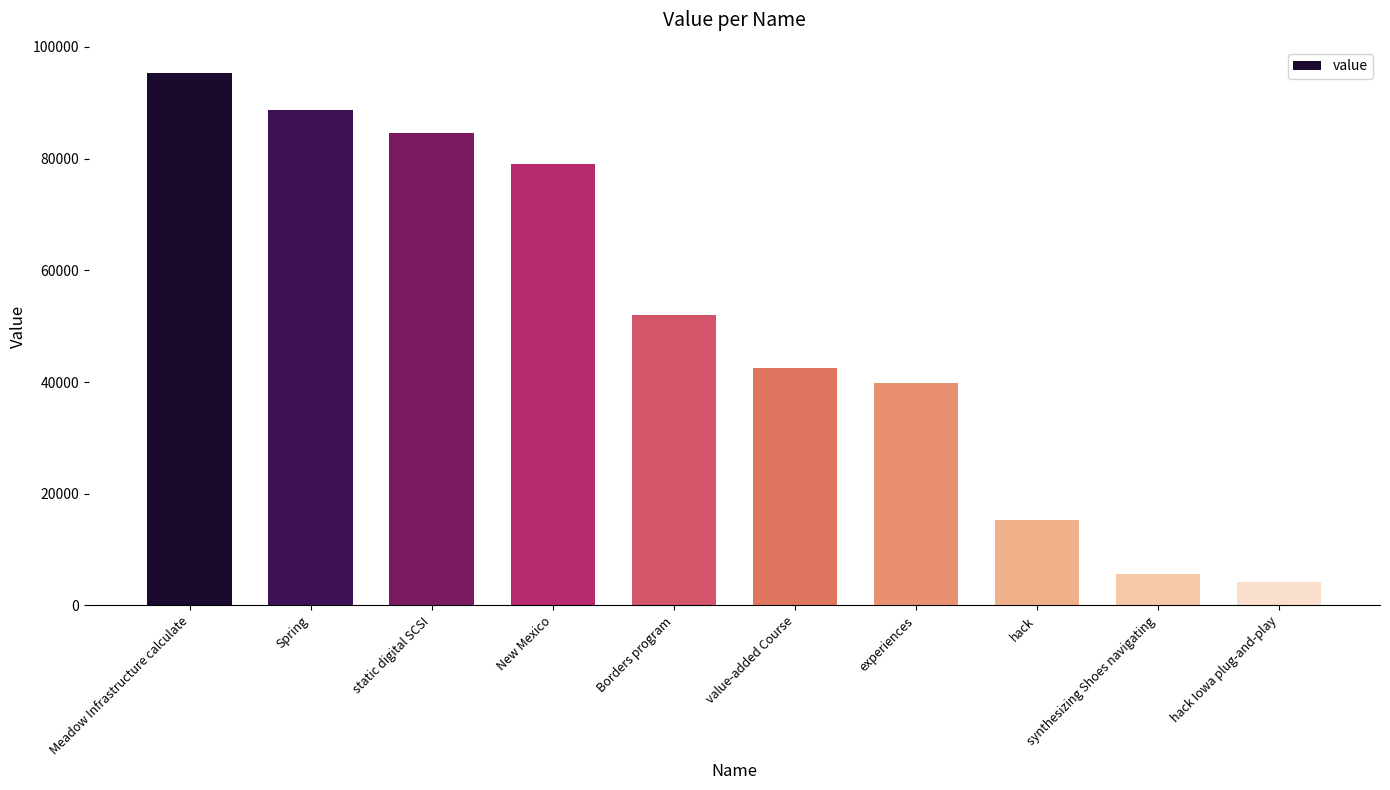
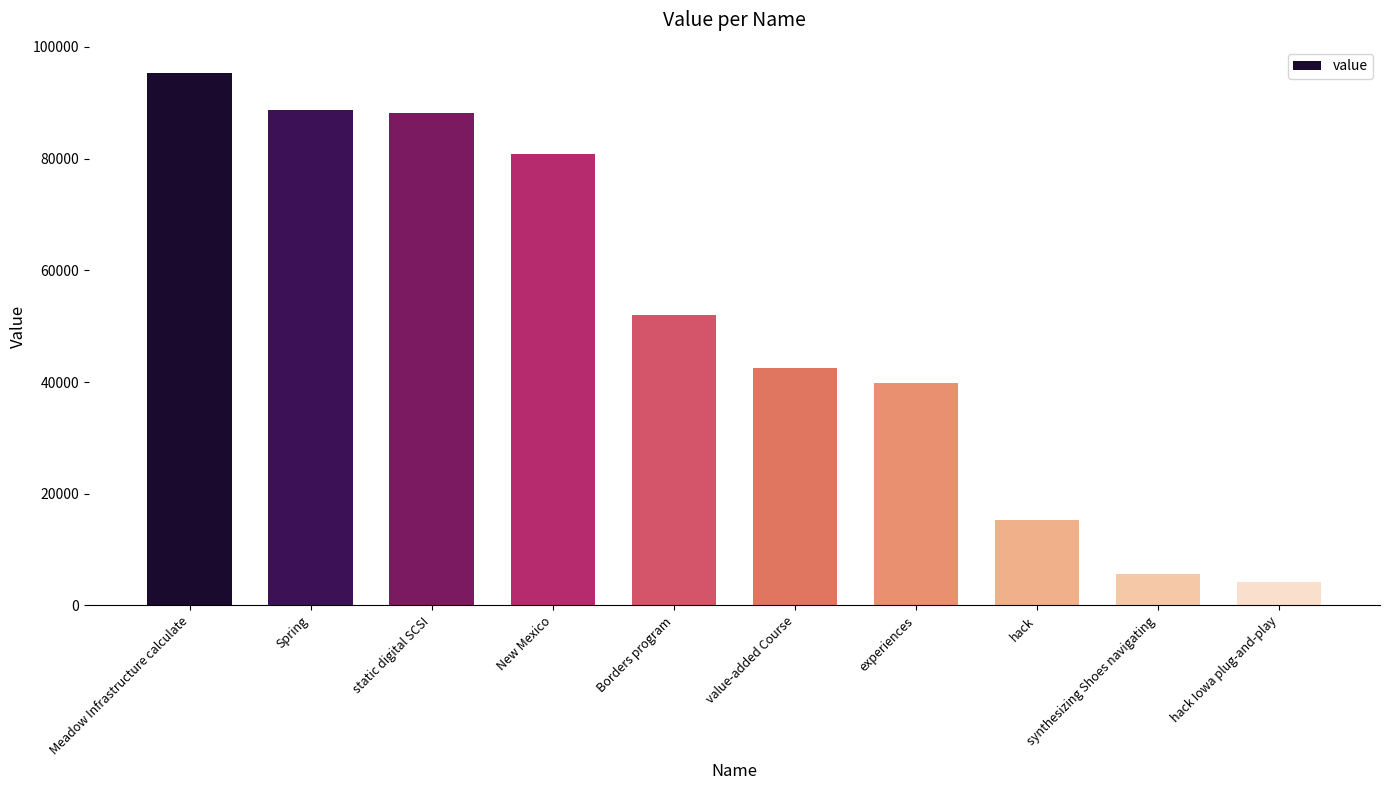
  {
    "Meadow Infrastructure calculate": 95000,
    "Spring": 89000,
-   "static digital SCSI": 85000,
-   "New Mexico": 79000,
+   "static digital SCSI": 88000,
+   "New Mexico": 81000,
    "Borders program": 52000,
    "value-added Course": 42000,
    "experiences": 40000,
    "hack": 15000,
    "synthesizing Shoes navigating": 6000,
    "hack Iowa plug-and-play": 4000
  }
